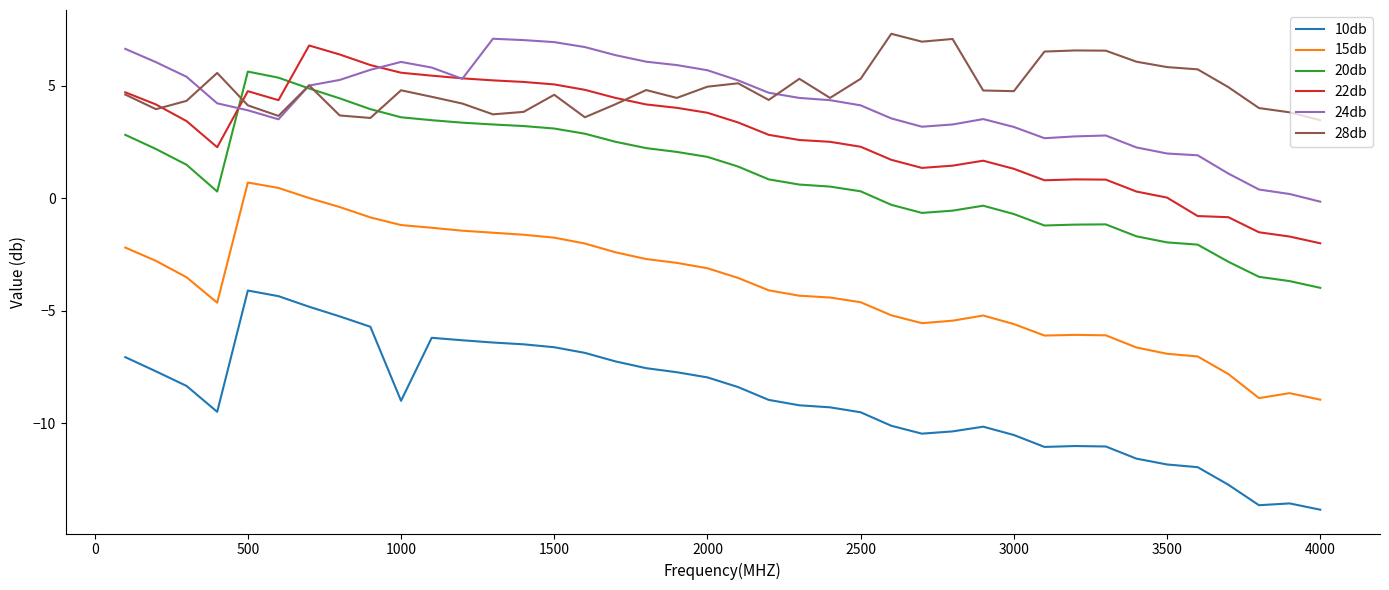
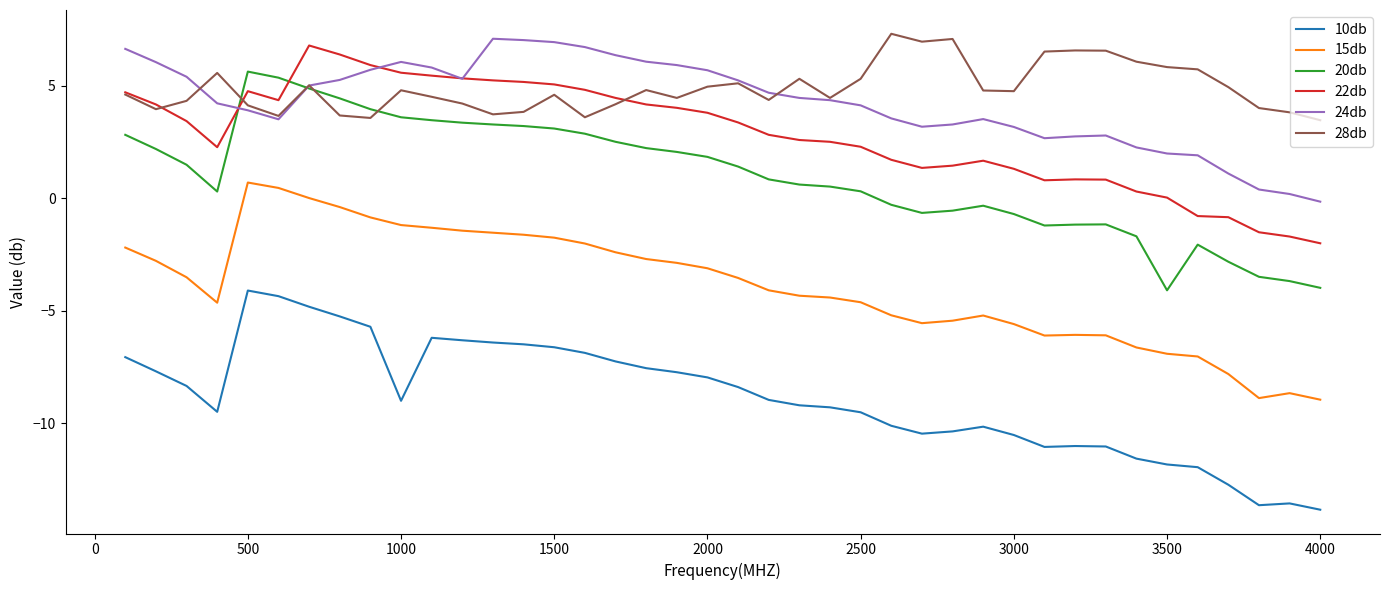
  {
    "10db": {
      "500": -4.1,
      "1000": -9.0,
      "1500": -6.6,
      "2000": -8.0,
      "2500": -9.5,
      "3000": -10.5,
      "3500": -11.8,
      "4000": -13.9
    },
    "15db": {
      "500": 0.7,
      "1000": -1.2,
      "1500": -1.8,
      "2000": -3.1,
      "2500": -4.6,
      "3000": -5.6,
      "3500": -6.9,
      "4000": -9.0
    },
    "20db": {
      "500": 5.6,
      "1000": 3.6,
      "1500": 3.1,
      "2000": 1.8,
      "2500": 0.3,
      "3000": -0.7,
-     "3500": -2.0,
+     "3500": -4.1,
      "4000": -4.0
    },
    "22db": {
      "500": 4.8,
      "1000": 5.6,
      "1500": 5.1,
      "2000": 3.8,
      "2500": 2.3,
      "3000": 1.3,
      "3500": 0.0,
      "4000": -2.0
    },
    "24db": {
      "500": 3.9,
      "1000": 6.1,
      "1500": 6.9,
      "2000": 5.7,
      "2500": 4.1,
      "3000": 3.2,
      "3500": 2.0,
      "4000": -0.2
    },
    "28db": {
      "500": 4.1,
      "1000": 4.8,
      "1500": 4.6,
      "2000": 5.0,
      "2500": 5.3,
      "3000": 4.8,
      "3500": 5.8
    }
  }
